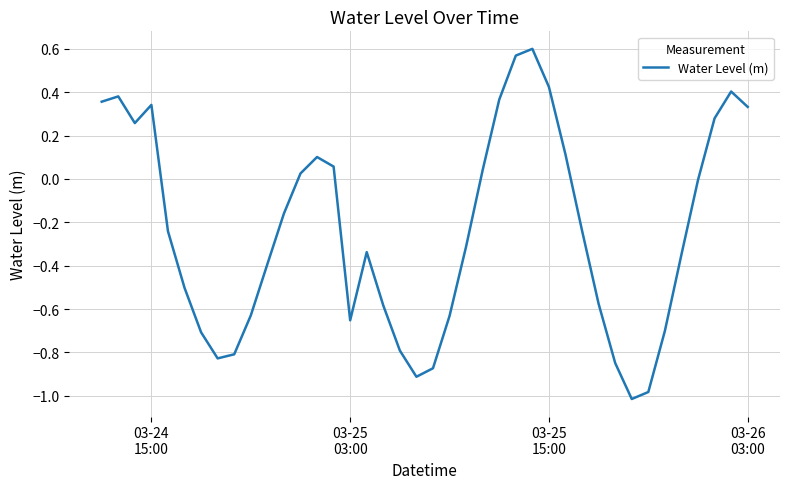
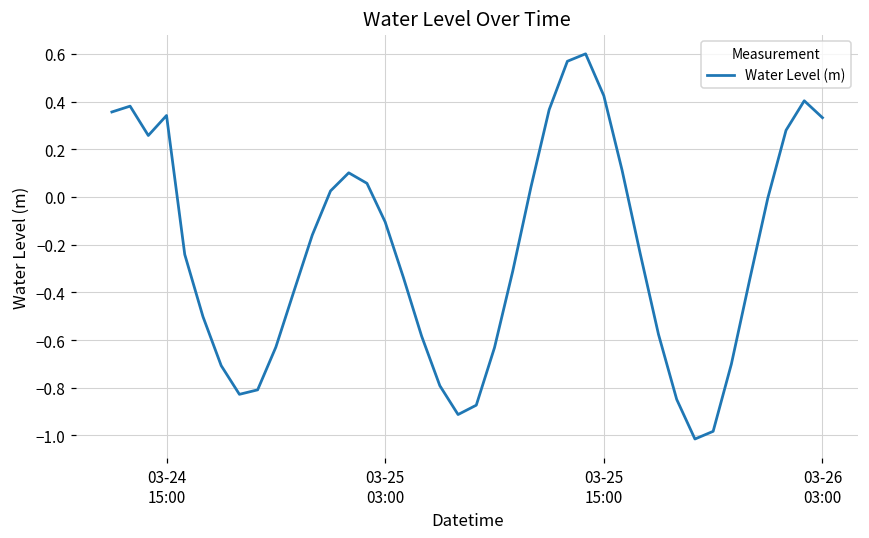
  {
    "03-24 15:00": 0.34,
-   "03-25 03:00": -0.65,
+   "03-25 03:00": -0.10,
    "03-25 15:00": 0.42,
    "03-26 03:00": 0.33
  }
